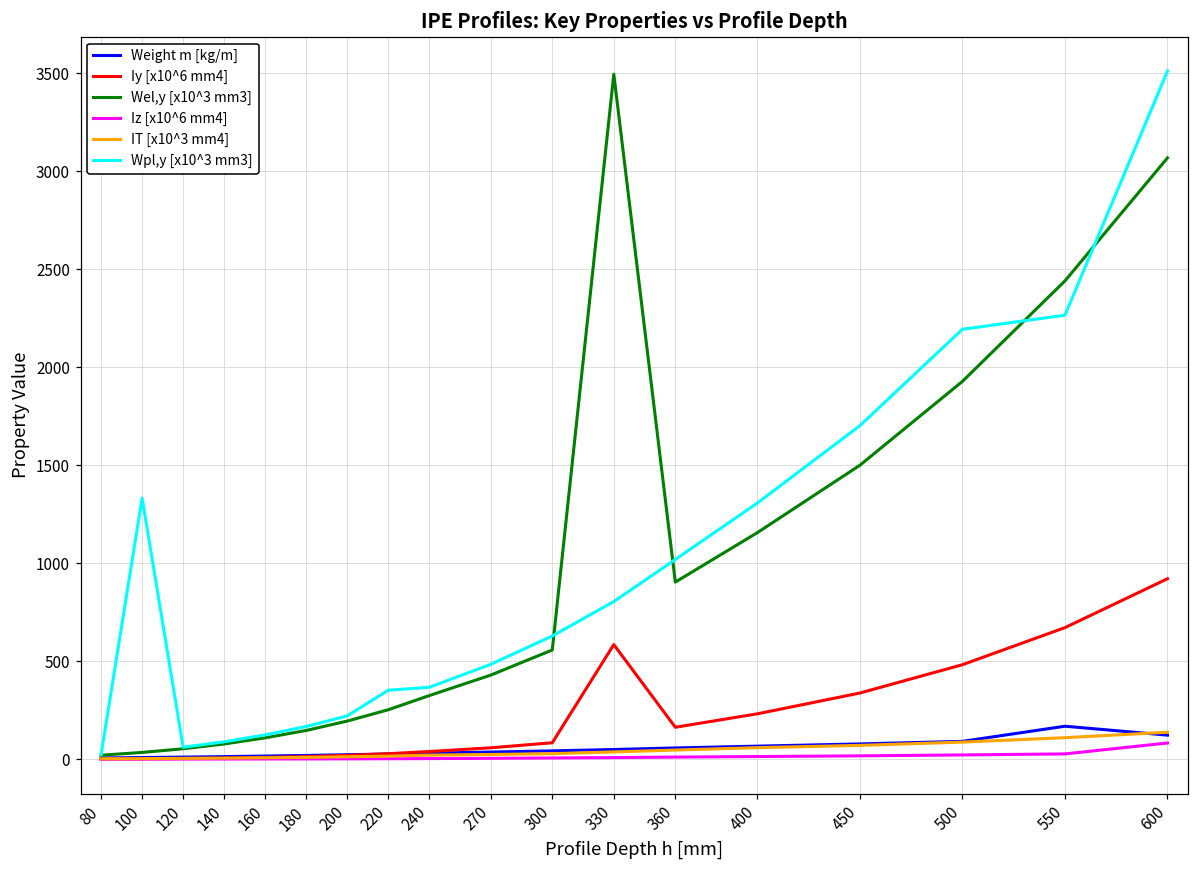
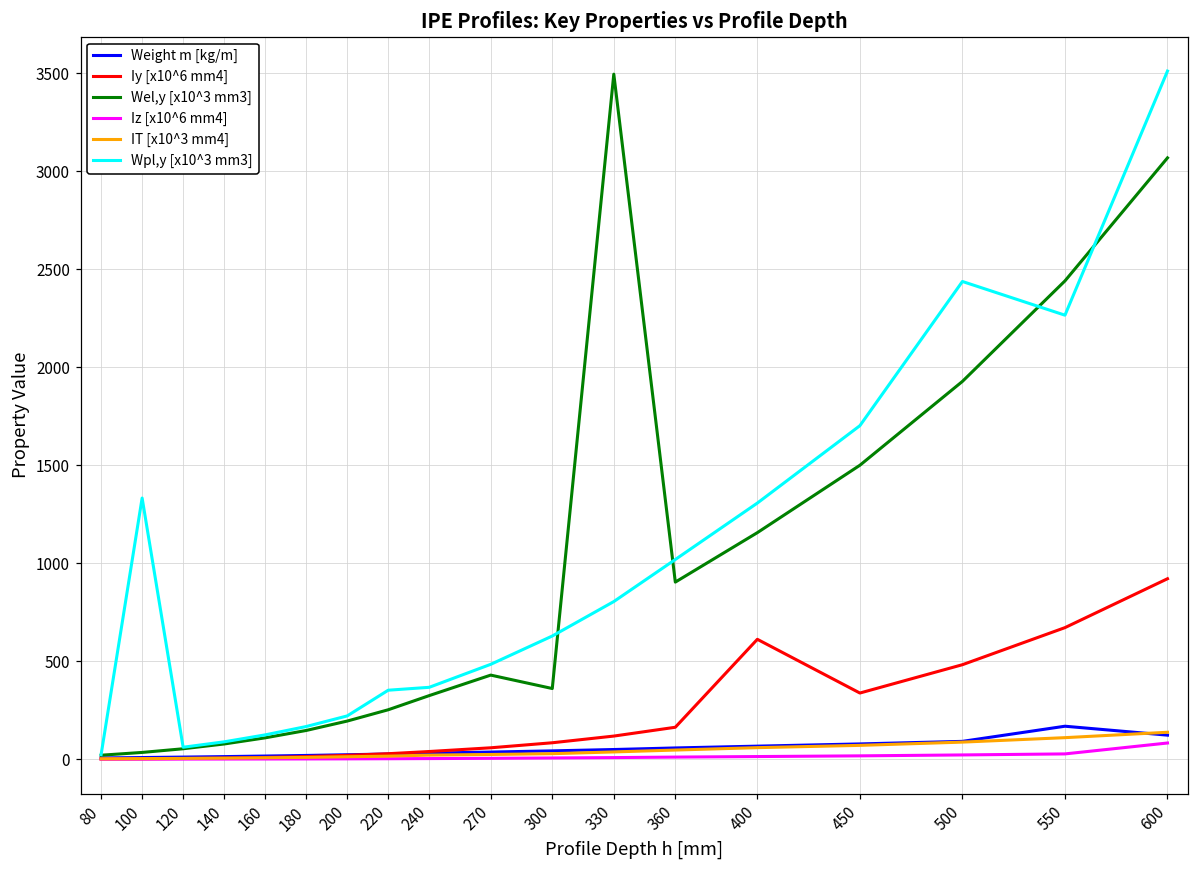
  {
    "Weight m [kg/m]": {
      "300": 40,
      "550": 170,
      "600": 120
    },
    "Iy [x10^6 mm4]": {
      "270": 60,
      "300": 80,
-     "330": 580,
+     "330": 120,
      "360": 160,
-     "400": 230,
+     "400": 610,
      "450": 340,
      "500": 480,
      "550": 670,
      "600": 920
    },
    "Wel,y [x10^3 mm3]": {
      "100": 30,
      "160": 110,
      "180": 150,
      "200": 190,
      "220": 250,
      "240": 320,
      "270": 430,
-     "300": 560,
+     "300": 360,
      "330": 3500,
      "360": 900,
      "400": 1160,
      "450": 1500,
      "500": 1930,
      "550": 2440,
      "600": 3070
    },
    "Iz [x10^6 mm4]": {
      "240": 0,
      "270": 0,
      "300": 10,
      "330": 10,
      "360": 10,
      "400": 10,
      "450": 20,
      "500": 20,
      "550": 30,
      "600": 80
    },
    "IT [x10^3 mm4]": {
      "300": 30,
      "550": 110,
      "600": 140
    },
    "Wpl,y [x10^3 mm3]": {
      "100": 1330,
      "160": 120,
      "180": 170,
      "200": 220,
      "220": 350,
      "240": 370,
      "270": 480,
      "300": 630,
      "330": 800,
      "360": 1020,
      "400": 1310,
      "450": 1700,
-     "500": 2190,
+     "500": 2440,
      "550": 2270,
      "600": 3510
    }
  }
